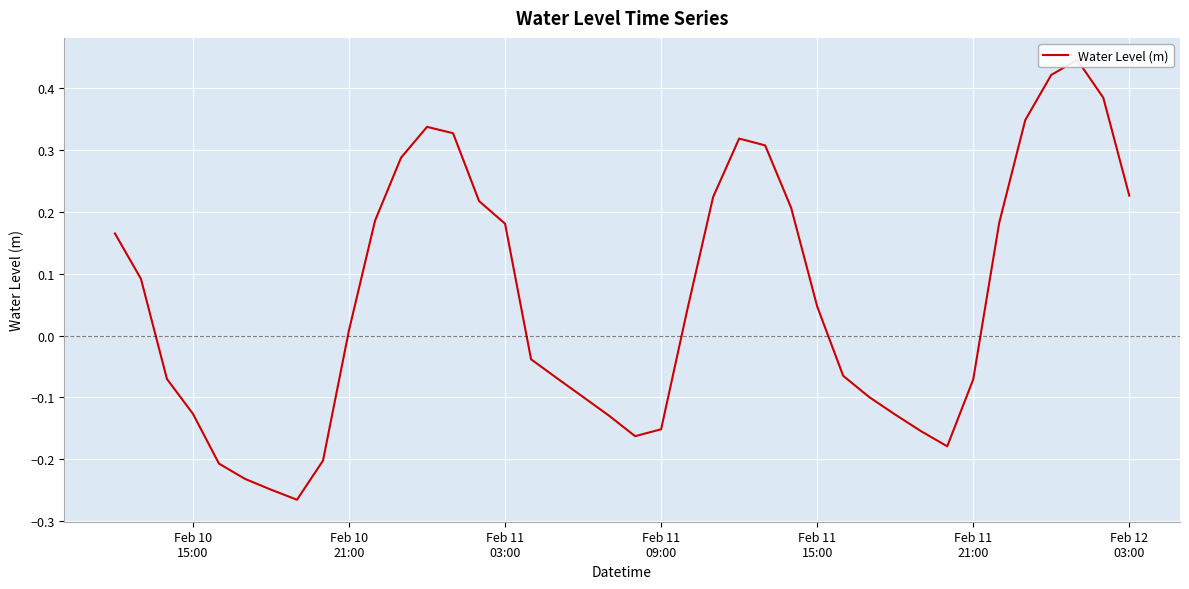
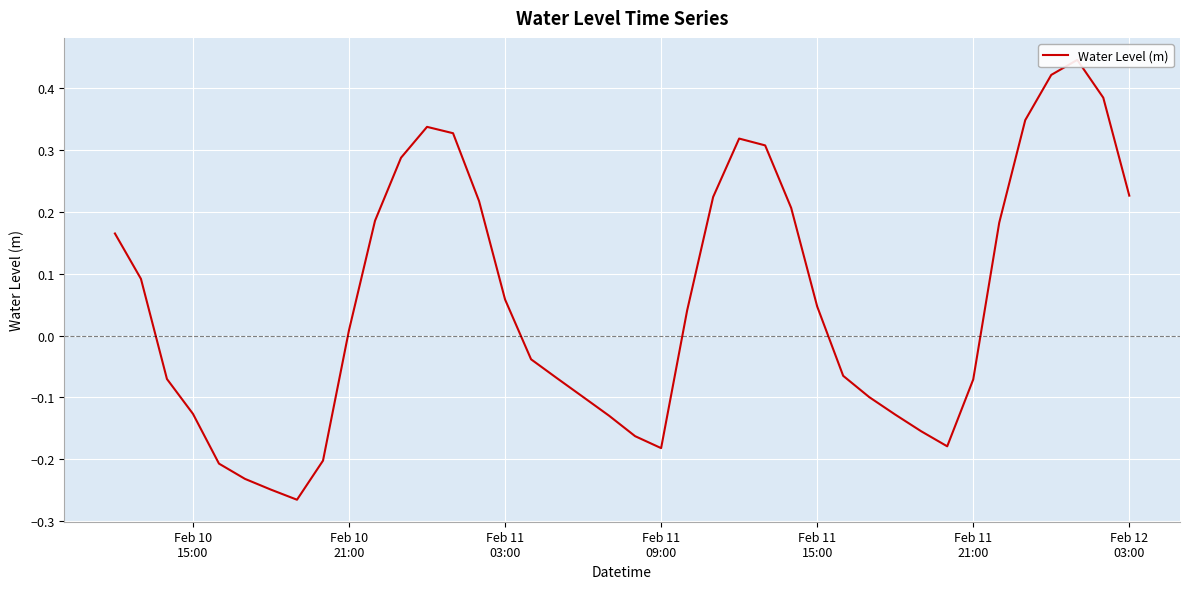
  {
    "Feb 10 15:00": -0.13,
    "Feb 10 21:00": 0.01,
-   "Feb 11 03:00": 0.18,
-   "Feb 11 09:00": -0.15,
+   "Feb 11 03:00": 0.06,
+   "Feb 11 09:00": -0.18,
    "Feb 11 15:00": 0.05,
    "Feb 11 21:00": -0.07,
    "Feb 12 03:00": 0.23
  }
